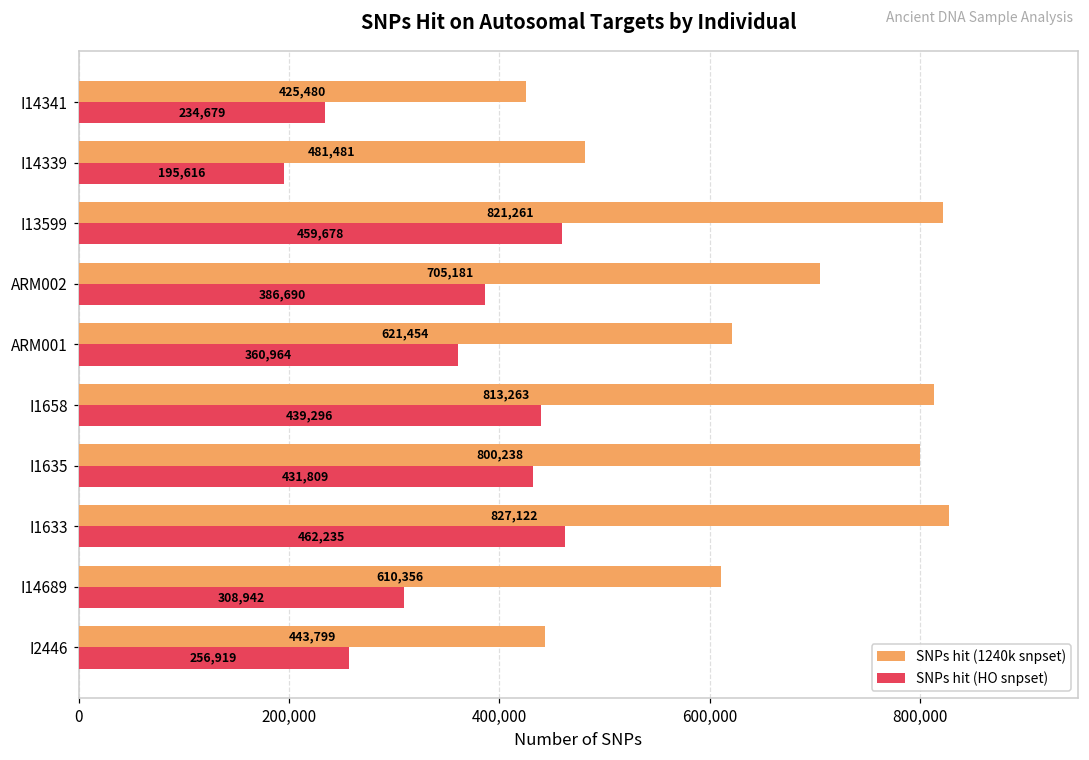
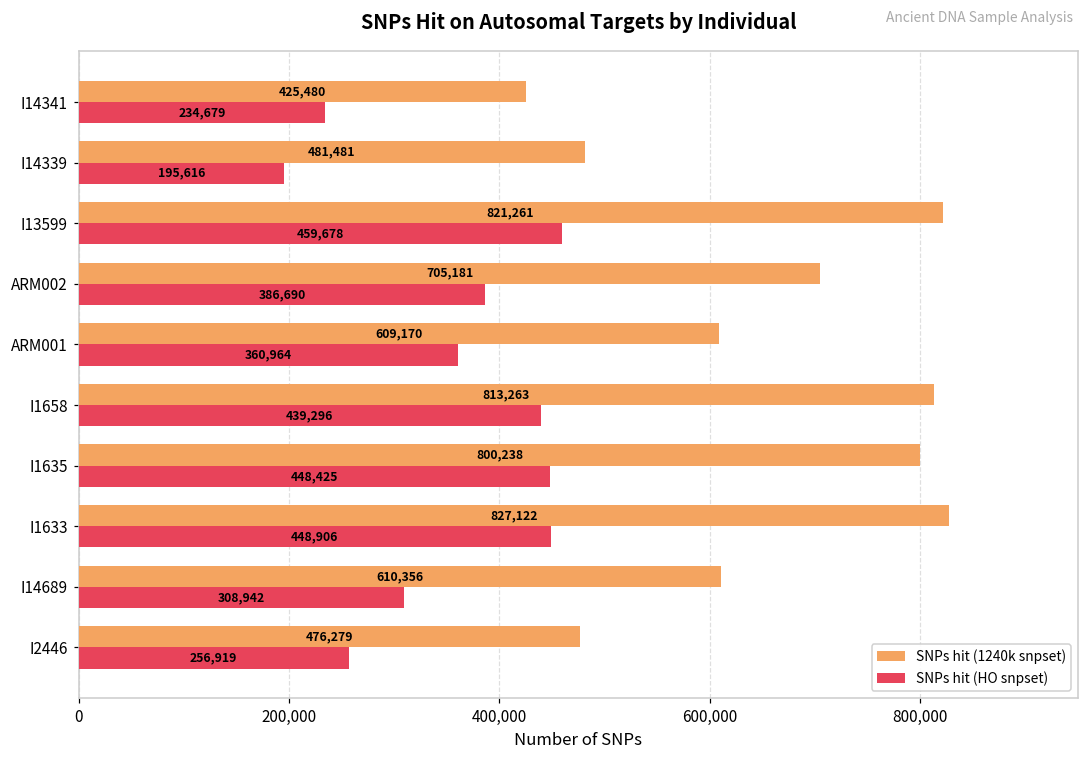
  {
    "SNPs hit (1240k snpset)": {
      "I14341": "425,480",
      "I14339": "481,481",
      "I13599": "821,261",
      "ARM002": "705,181",
-     "ARM001": "621,454",
+     "ARM001": "609,170",
      "I1658": "813,263",
      "I1635": "800,238",
      "I1633": "827,122",
      "I14689": "610,356",
-     "I2446": "443,799"
+     "I2446": "476,279"
    },
    "SNPs hit (HO snpset)": {
      "I14341": "234,679",
      "I14339": "195,616",
      "I13599": "459,678",
      "ARM002": "386,690",
      "ARM001": "360,964",
      "I1658": "439,296",
-     "I1635": "431,809",
-     "I1633": "462,235",
+     "I1635": "448,425",
+     "I1633": "448,906",
      "I14689": "308,942",
      "I2446": "256,919"
    }
  }
